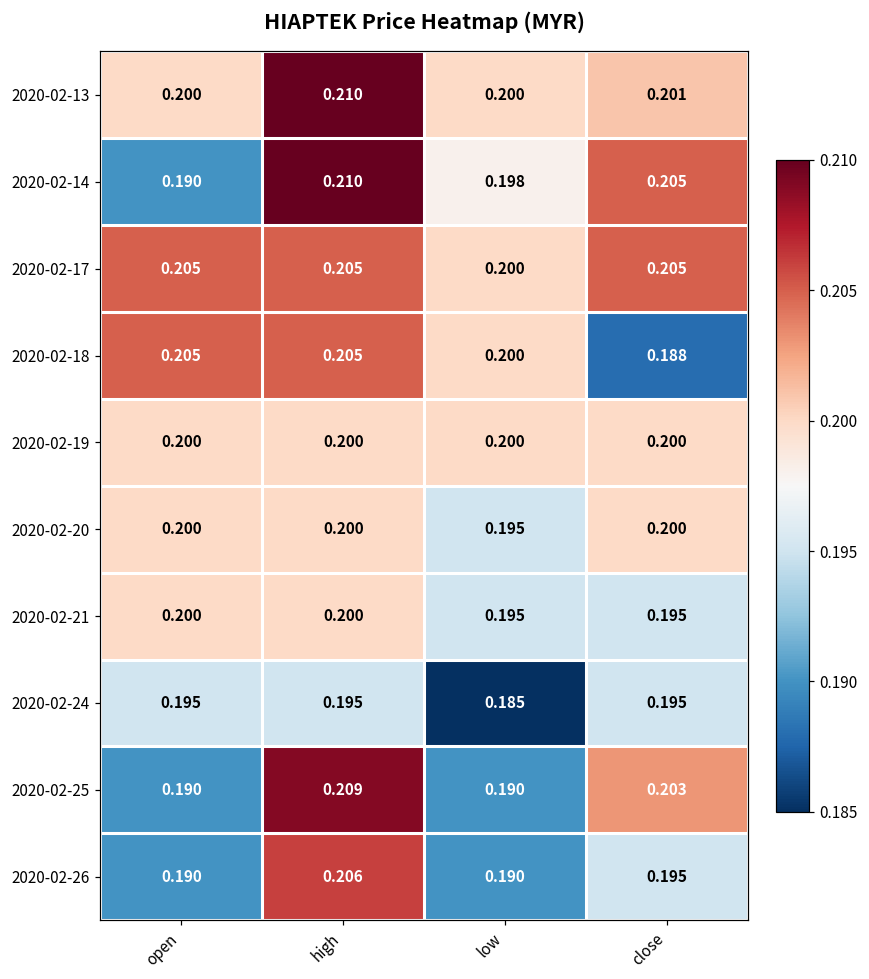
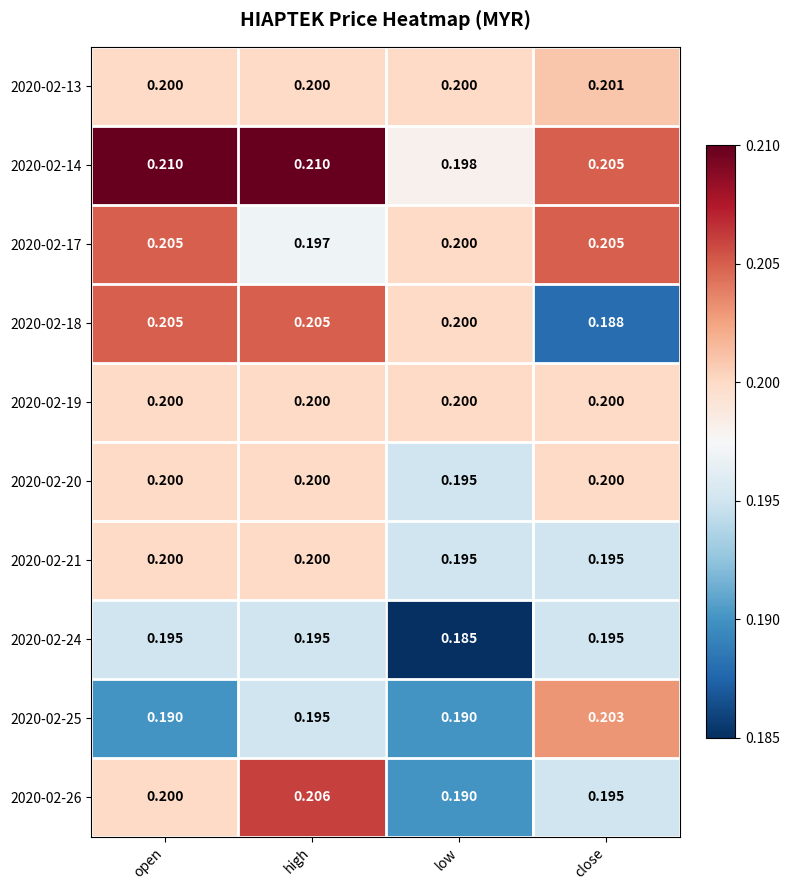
  {
    "2020-02-13": {
      "open": 0.200,
-     "high": 0.210,
+     "high": 0.200,
      "low": 0.200,
      "close": 0.201
    },
    "2020-02-14": {
-     "open": 0.190,
+     "open": 0.210,
      "high": 0.210,
      "low": 0.198,
      "close": 0.205
    },
    "2020-02-17": {
      "open": 0.205,
-     "high": 0.205,
+     "high": 0.197,
      "low": 0.200,
      "close": 0.205
    },
    "2020-02-18": {
      "open": 0.205,
      "high": 0.205,
      "low": 0.200,
      "close": 0.188
    },
    "2020-02-19": {
      "open": 0.200,
      "high": 0.200,
      "low": 0.200,
      "close": 0.200
    },
    "2020-02-20": {
      "open": 0.200,
      "high": 0.200,
      "low": 0.195,
      "close": 0.200
    },
    "2020-02-21": {
      "open": 0.200,
      "high": 0.200,
      "low": 0.195,
      "close": 0.195
    },
    "2020-02-24": {
      "open": 0.195,
      "high": 0.195,
      "low": 0.185,
      "close": 0.195
    },
    "2020-02-25": {
      "open": 0.190,
-     "high": 0.209,
+     "high": 0.195,
      "low": 0.190,
      "close": 0.203
    },
    "2020-02-26": {
-     "open": 0.190,
+     "open": 0.200,
      "high": 0.206,
      "low": 0.190,
      "close": 0.195
    }
  }
